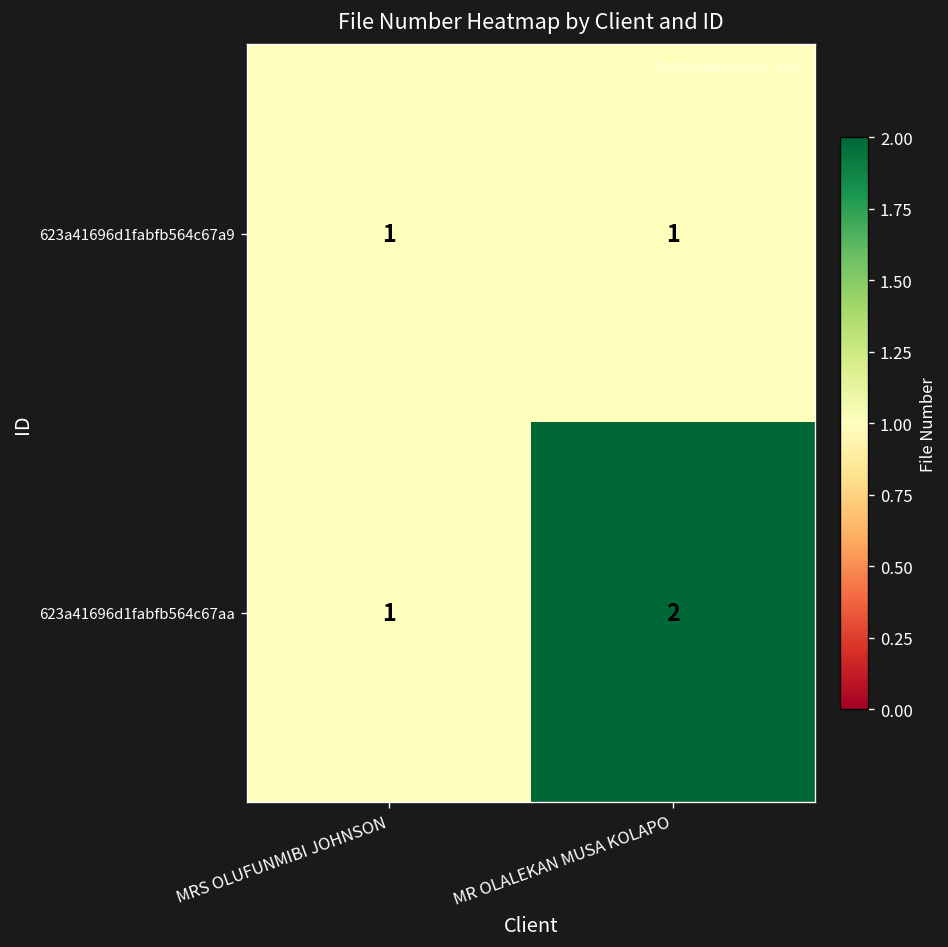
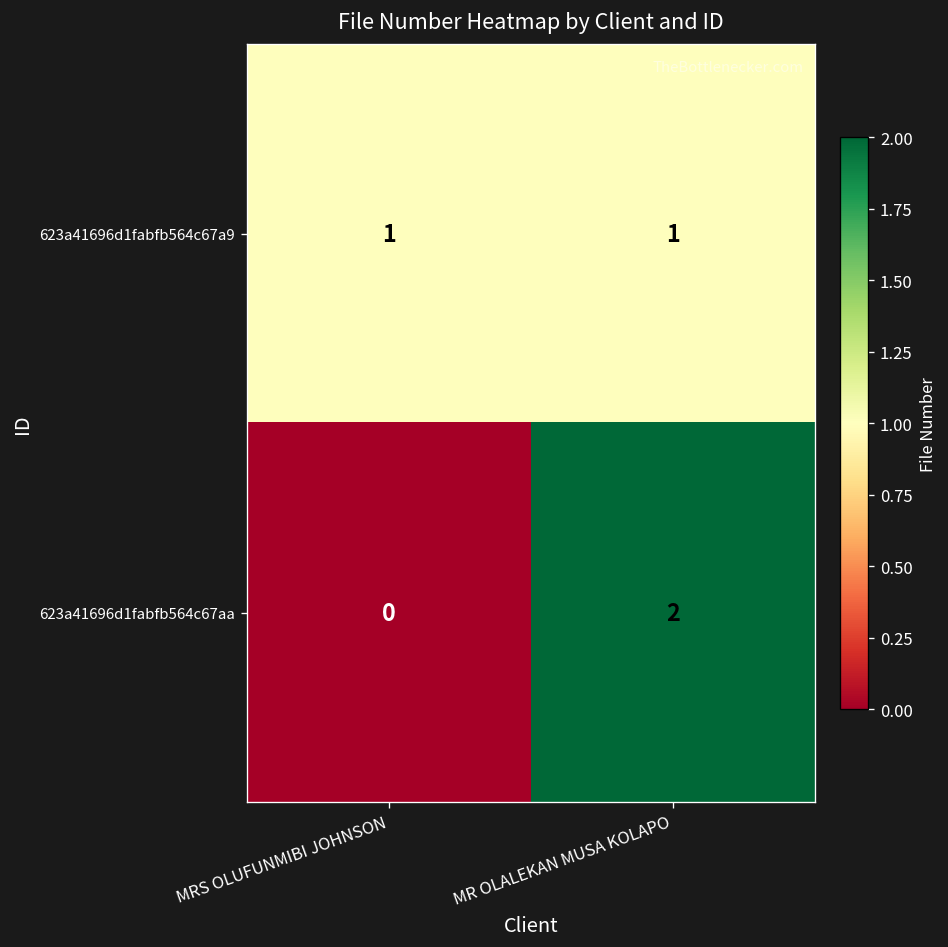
  {
    "623a41696d1fabfb564c67a9": {
      "MRS OLUFUNMIBI JOHNSON": 1,
      "MR OLALEKAN MUSA KOLAPO": 1
    },
    "623a41696d1fabfb564c67aa": {
-     "MRS OLUFUNMIBI JOHNSON": 1,
+     "MRS OLUFUNMIBI JOHNSON": 0,
      "MR OLALEKAN MUSA KOLAPO": 2
    }
  }
